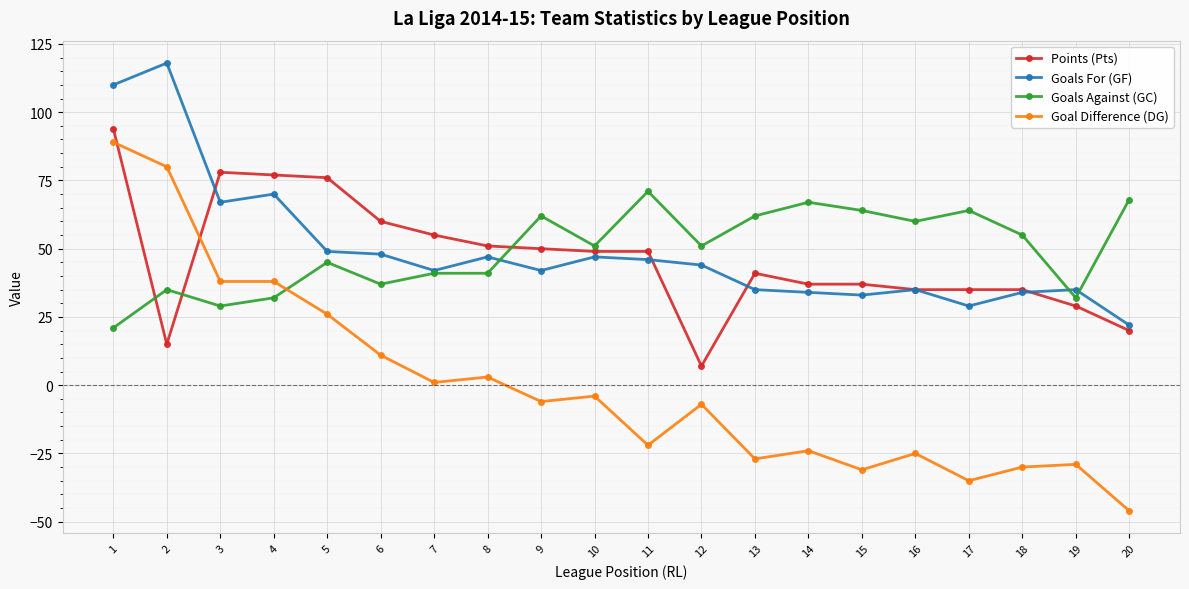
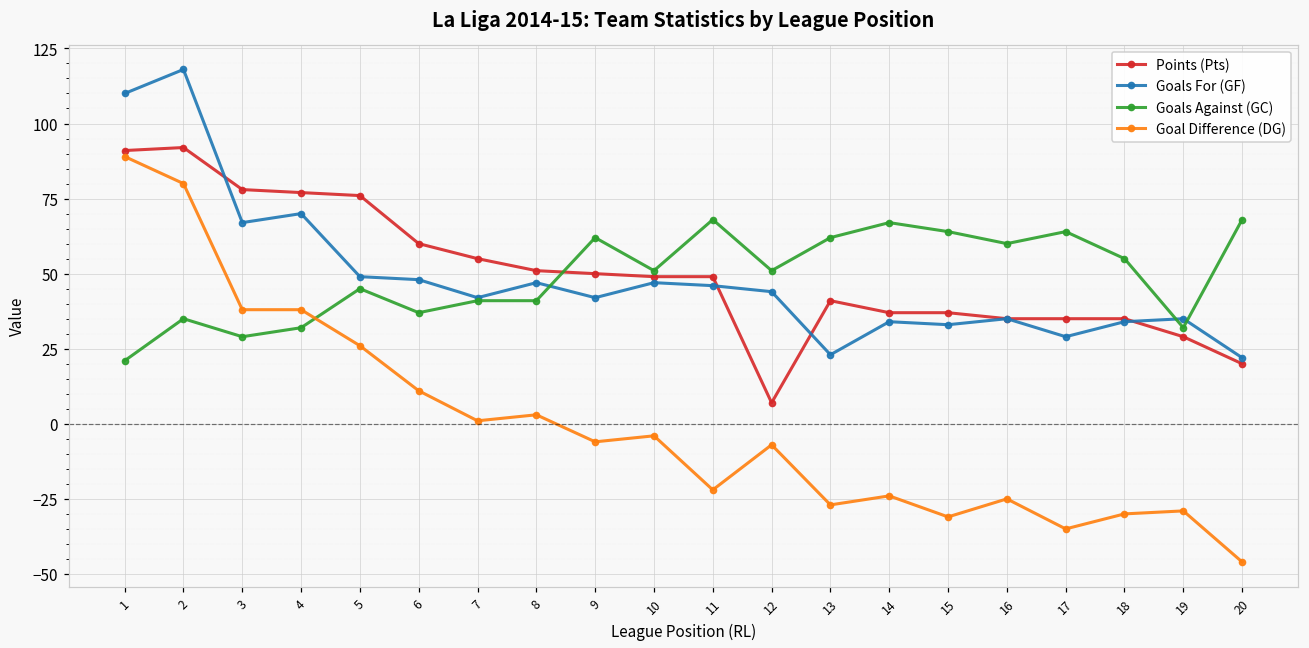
  {
    "Points (Pts)": {
-     "1": 94,
-     "2": 15,
+     "1": 91,
+     "2": 92,
      "3": 78,
      "4": 77,
      "5": 76,
      "6": 60,
      "7": 55,
      "8": 51,
      "9": 50,
      "10": 49,
      "11": 49,
      "12": 7,
      "13": 41,
      "14": 37,
      "15": 37,
      "17": 35,
      "18": 35,
      "19": 29,
      "20": 20
    },
    "Goals For (GF)": {
      "1": 110,
      "2": 118,
      "3": 67,
      "4": 70,
      "5": 49,
      "6": 48,
      "7": 42,
      "8": 47,
      "9": 42,
      "10": 47,
      "11": 46,
      "12": 44,
-     "13": 35,
+     "13": 23,
      "14": 34,
      "15": 33,
      "17": 29,
      "18": 34,
      "19": 35,
      "20": 22
    },
    "Goals Against (GC)": {
      "1": 21,
      "2": 35,
      "3": 29,
      "4": 32,
      "5": 45,
      "6": 37,
      "7": 41,
      "8": 41,
      "9": 62,
      "10": 51,
-     "11": 71,
+     "11": 68,
      "12": 51,
      "13": 62,
      "14": 67,
      "15": 64,
      "16": 60,
      "17": 64,
      "18": 55,
      "19": 32,
      "20": 68
    },
    "Goal Difference (DG)": {
      "1": 89,
      "2": 80,
      "3": 38,
      "4": 38,
      "5": 26,
      "6": 11,
      "7": 1,
      "8": 3,
      "9": -6,
      "10": -4,
      "11": -22,
      "12": -7,
      "13": -27,
      "14": -24,
      "15": -31,
      "16": -25,
      "17": -35,
      "18": -30,
      "19": -29,
      "20": -46
    }
  }
